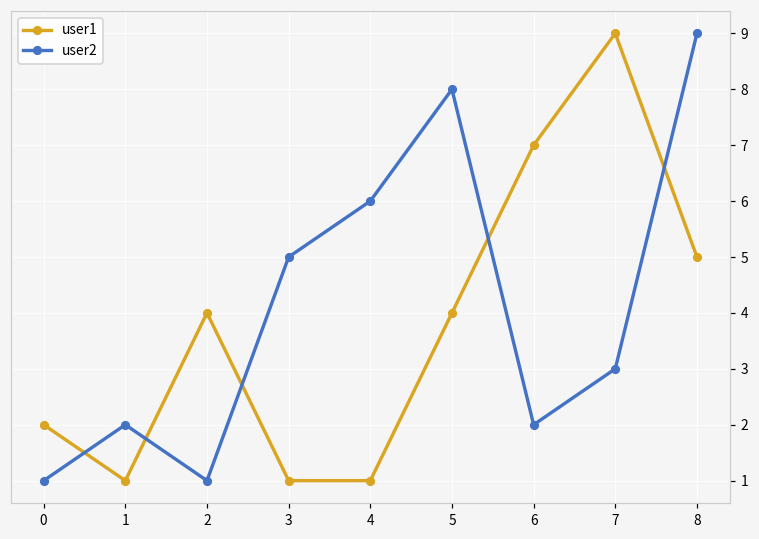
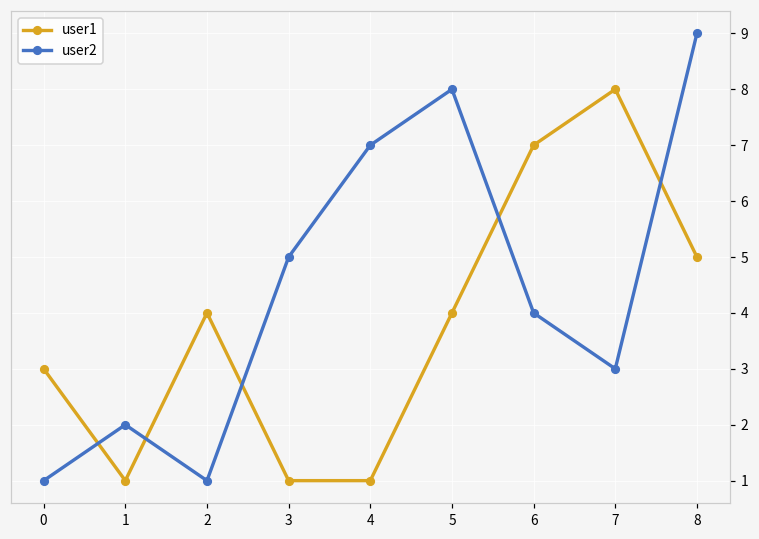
  {
    "user1": {
-     "0": 2,
+     "0": 3,
      "1": 1,
      "2": 4,
      "3": 1,
      "4": 1,
      "5": 4,
      "6": 7,
-     "7": 9,
+     "7": 8,
      "8": 5
    },
    "user2": {
      "0": 1,
      "1": 2,
      "2": 1,
      "3": 5,
-     "4": 6,
+     "4": 7,
      "5": 8,
-     "6": 2,
+     "6": 4,
      "7": 3,
      "8": 9
    }
  }
